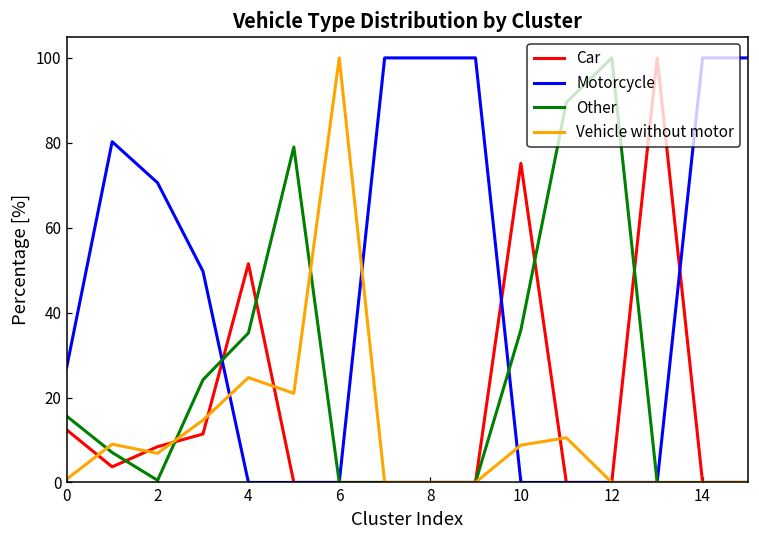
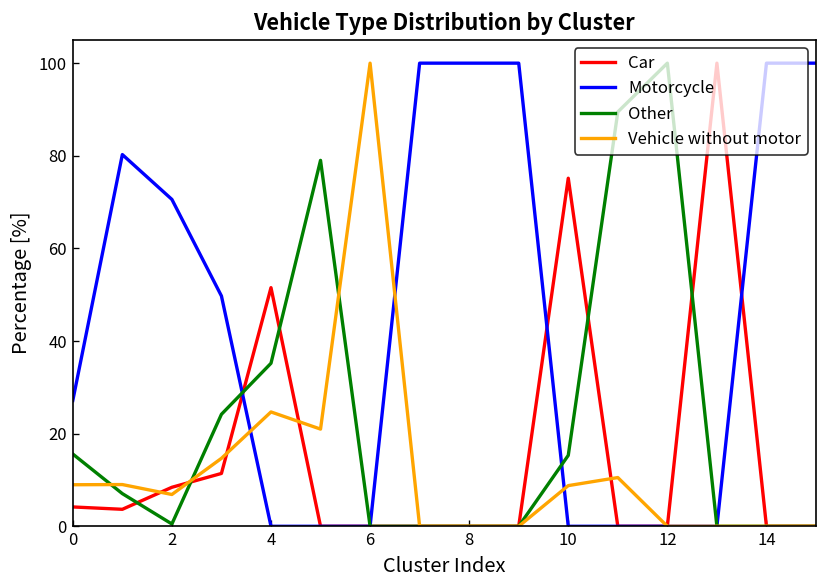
  {
    "Car": {
-     "0": 12,
+     "0": 4,
      "2": 8,
      "4": 52,
      "10": 75
    },
    "Motorcycle": {
      "0": 27,
      "2": 71,
      "4": 0,
      "8": 100,
      "10": 0
    },
    "Other": {
      "0": 16,
      "2": 0,
      "4": 35,
-     "10": 36
+     "10": 15
    },
    "Vehicle without motor": {
-     "0": 1,
+     "0": 9,
      "2": 7,
      "4": 25,
      "6": 100,
      "10": 9
    }
  }
